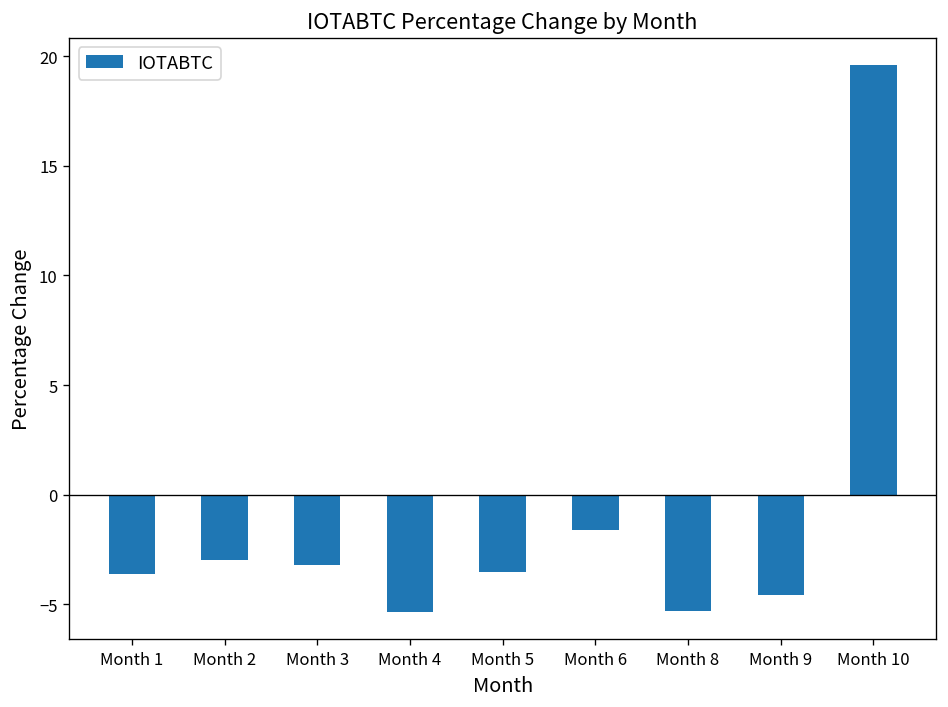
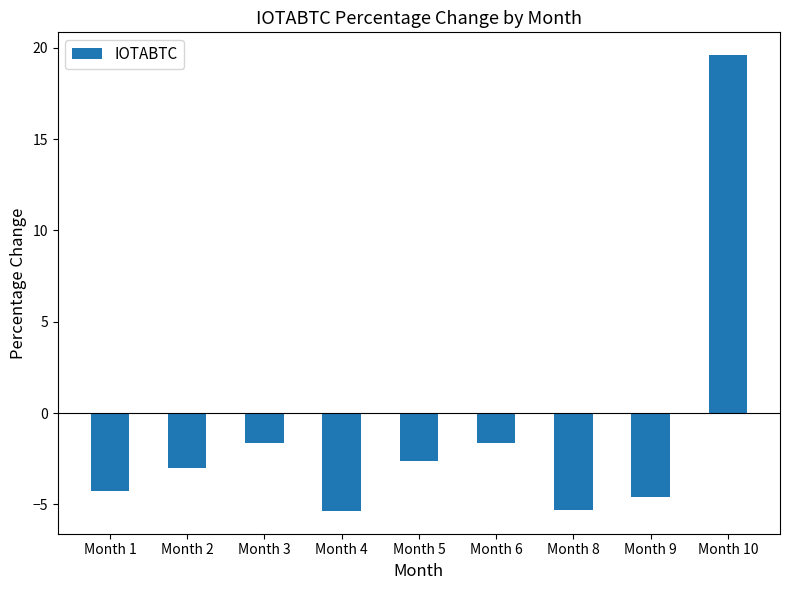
  {
-   "Month 1": -3.6,
+   "Month 1": -4.3,
    "Month 2": -3.0,
-   "Month 3": -3.2,
+   "Month 3": -1.6,
    "Month 4": -5.4,
-   "Month 5": -3.5,
+   "Month 5": -2.6,
    "Month 6": -1.6,
    "Month 8": -5.3,
    "Month 9": -4.6,
    "Month 10": 19.6
  }
